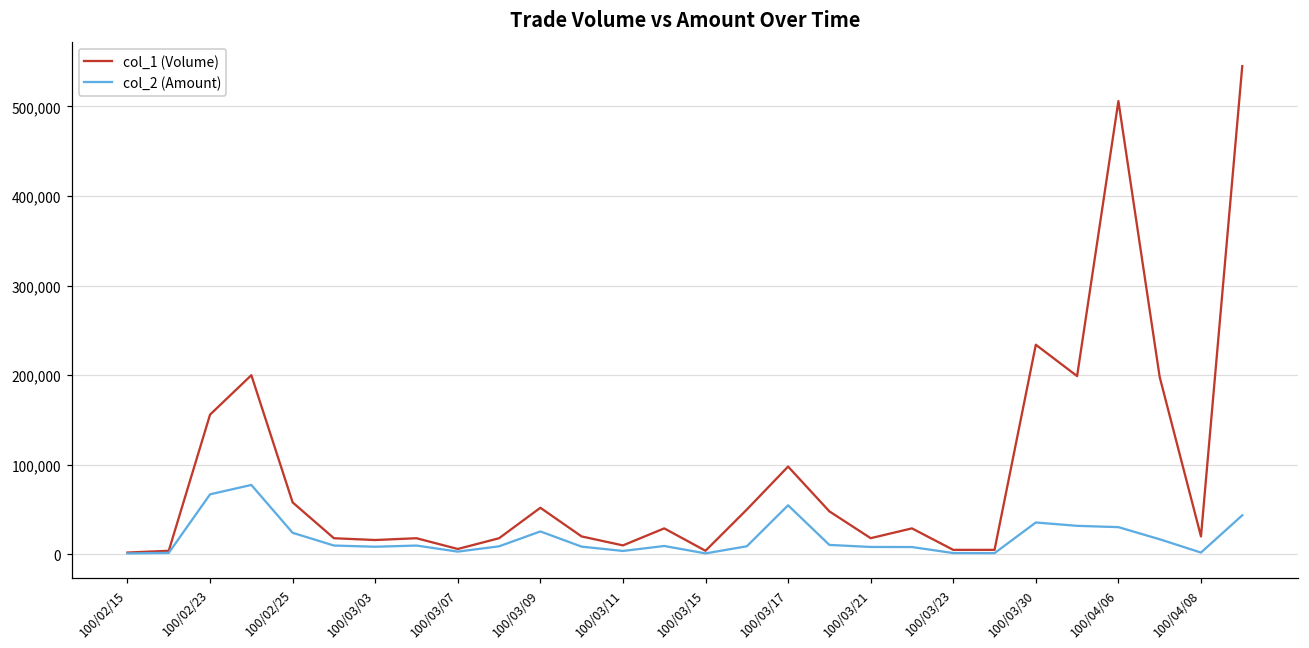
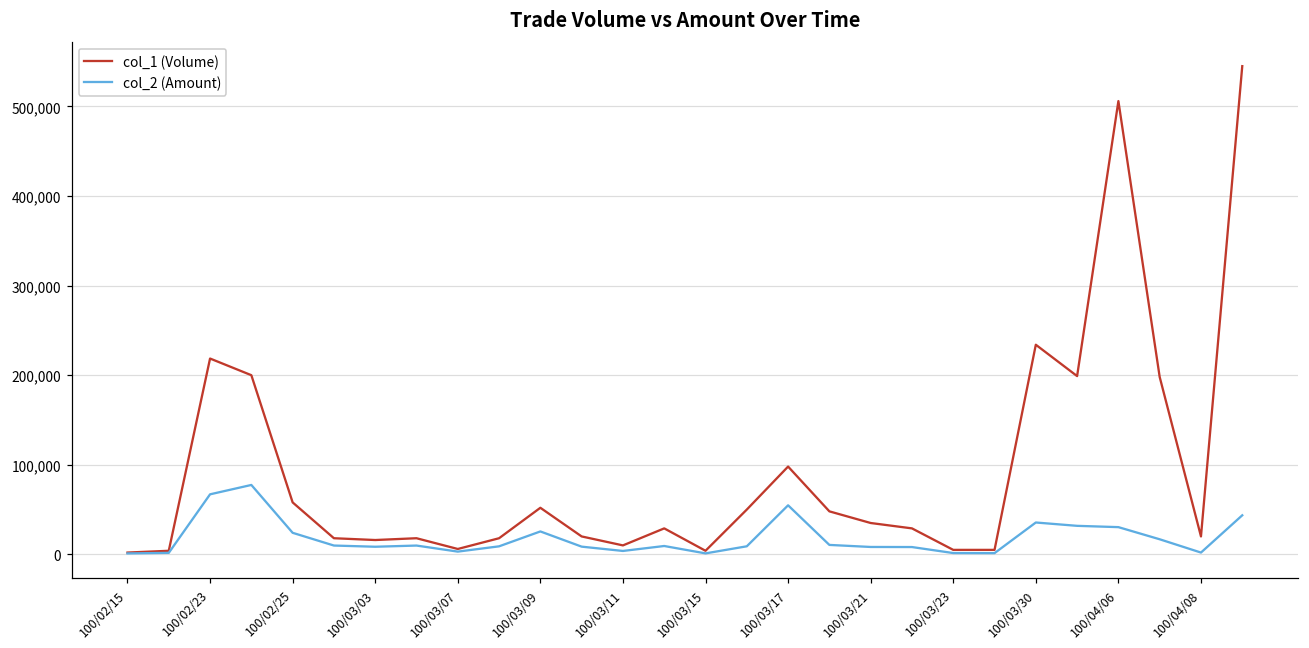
  {
    "col_1 (Volume)": {
-     "100/02/23": "160,000",
+     "100/02/23": "220,000",
      "100/02/25": "60,000",
      "100/03/03": "20,000",
      "100/03/09": "50,000",
      "100/03/11": "10,000",
      "100/03/17": "100,000",
-     "100/03/21": "20,000",
+     "100/03/21": "40,000",
      "100/03/23": "10,000",
      "100/03/30": "230,000",
      "100/04/06": "510,000",
      "100/04/08": "20,000"
    },
    "col_2 (Amount)": {
      "100/02/23": "70,000",
      "100/02/25": "20,000",
      "100/03/03": "10,000",
      "100/03/09": "30,000",
      "100/03/11": "0",
      "100/03/17": "50,000",
      "100/03/21": "10,000",
      "100/03/23": "0",
      "100/03/30": "40,000",
      "100/04/06": "30,000",
      "100/04/08": "0"
    }
  }
